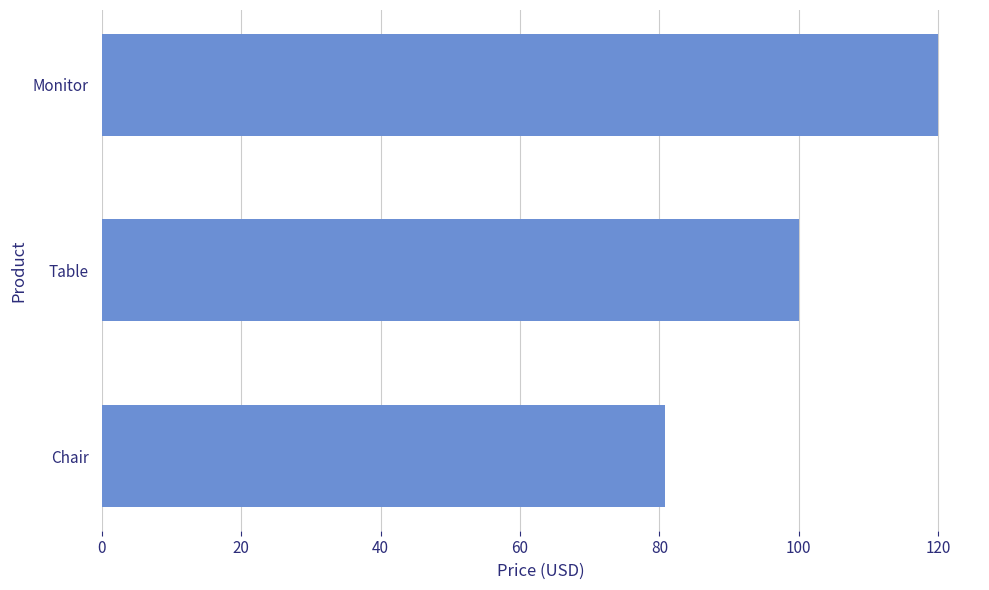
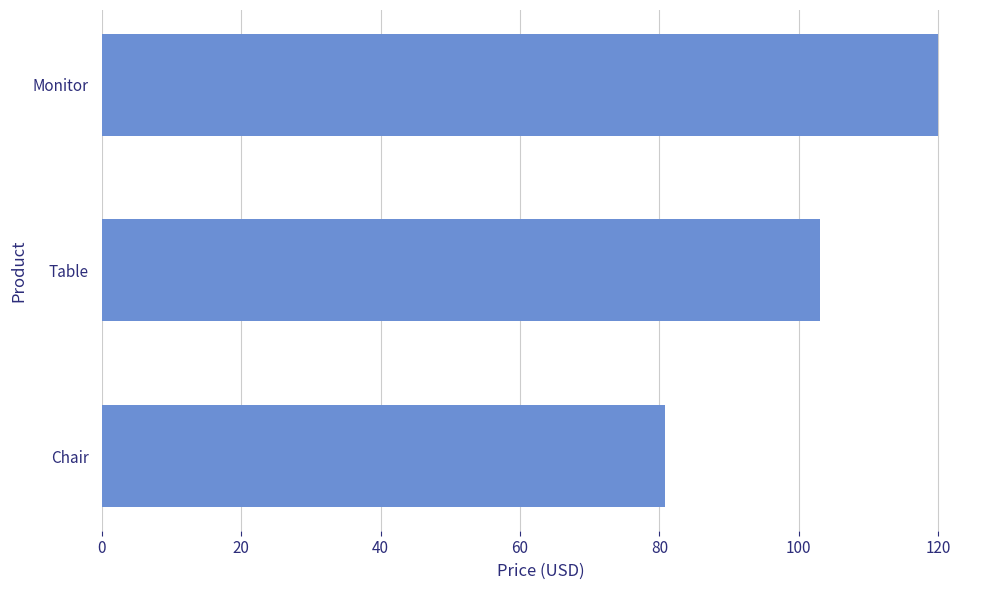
  {
    "Monitor": 120,
-   "Table": 100,
+   "Table": 103,
    "Chair": 81
  }
